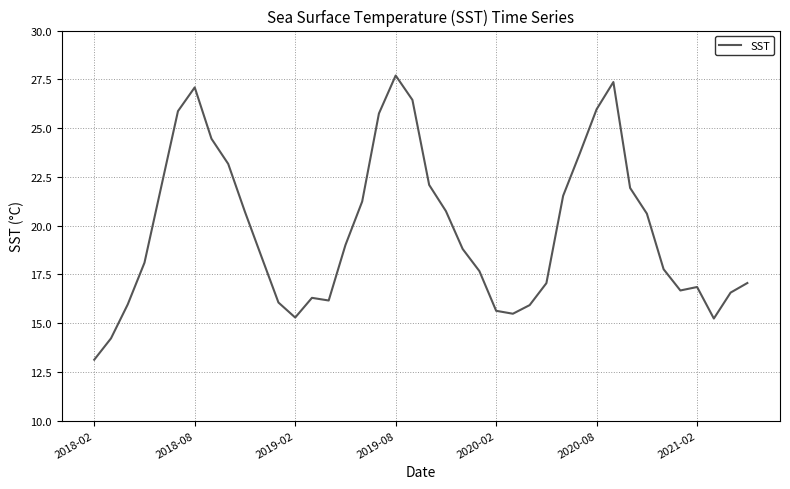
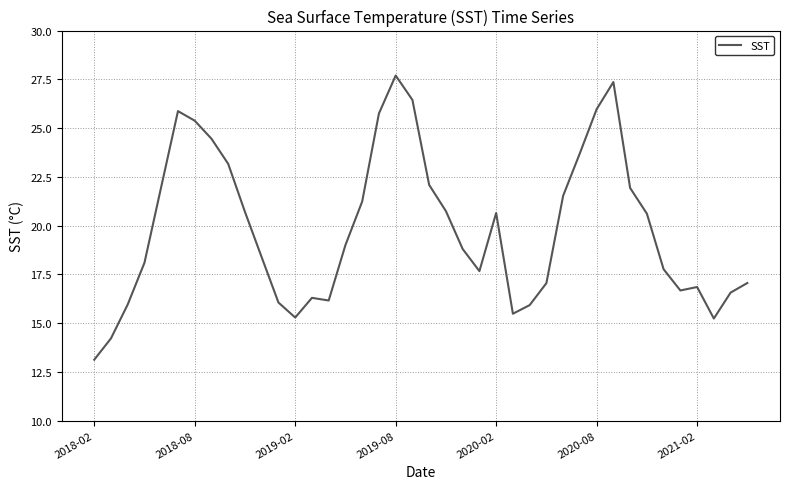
  {
    "2018-02": 13.1,
-   "2018-08": 27.1,
+   "2018-08": 25.4,
    "2019-02": 15.3,
    "2019-08": 27.7,
-   "2020-02": 15.6,
+   "2020-02": 20.6,
    "2020-08": 26.0,
    "2021-02": 16.8
  }
